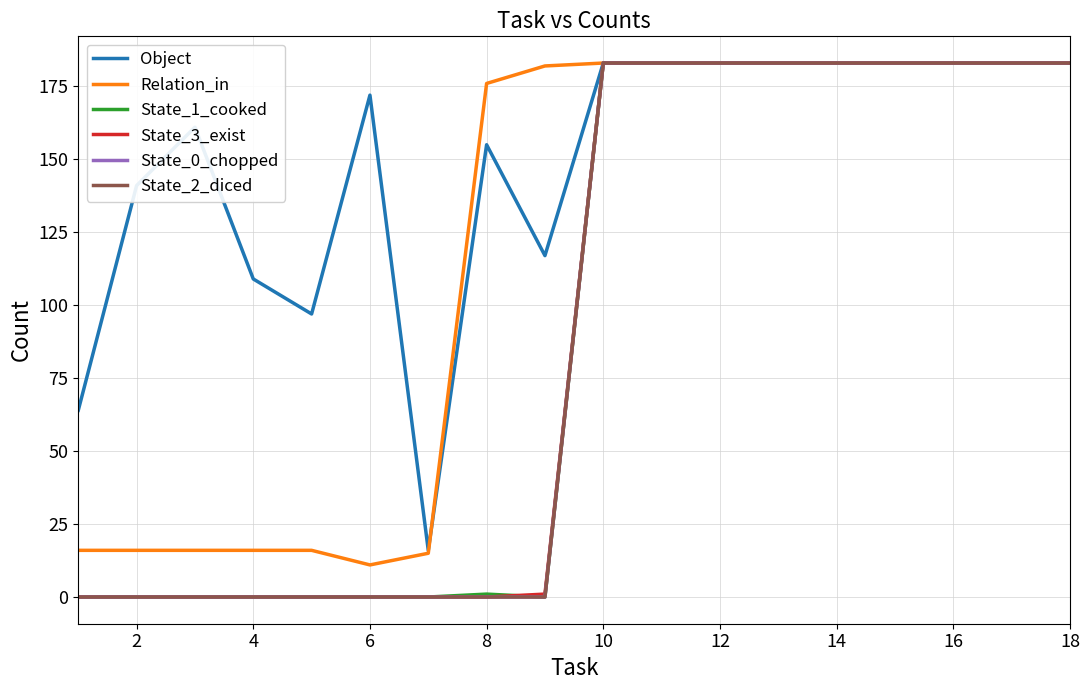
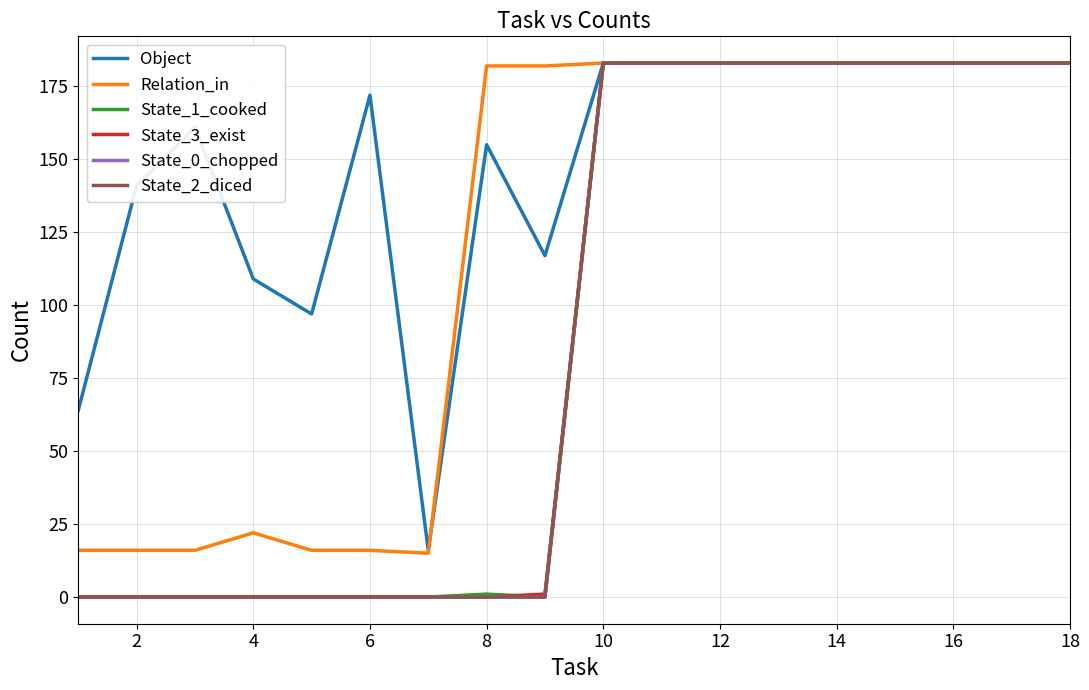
  {
    "Object": {
      "4": 109,
      "6": 172,
      "8": 155
    },
    "Relation_in": {
      "2": 16,
-     "4": 16,
-     "6": 11,
-     "8": 176
+     "4": 22,
+     "6": 16,
+     "8": 182
    },
    "State_1_cooked": {
      "8": 1
    }
  }
